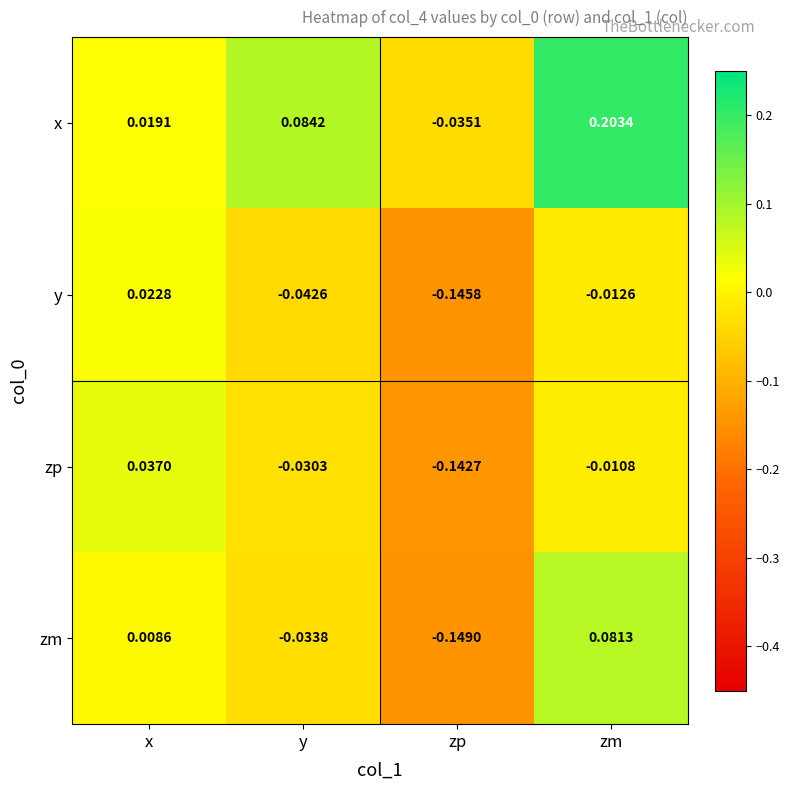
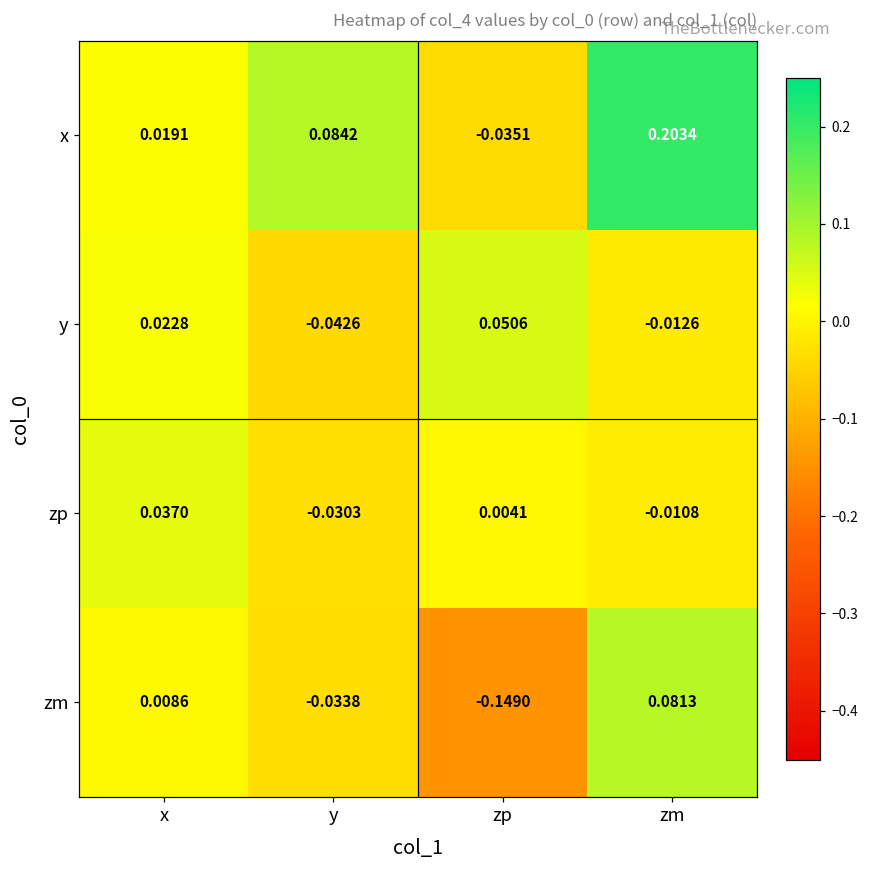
  {
    "x": {
      "x": 0.0191,
      "y": 0.0842,
      "zp": -0.0351,
      "zm": 0.2034
    },
    "y": {
      "x": 0.0228,
      "y": -0.0426,
-     "zp": -0.1458,
+     "zp": 0.0506,
      "zm": -0.0126
    },
    "zp": {
      "x": 0.0370,
      "y": -0.0303,
-     "zp": -0.1427,
+     "zp": 0.0041,
      "zm": -0.0108
    },
    "zm": {
      "x": 0.0086,
      "y": -0.0338,
      "zp": -0.1490,
      "zm": 0.0813
    }
  }
